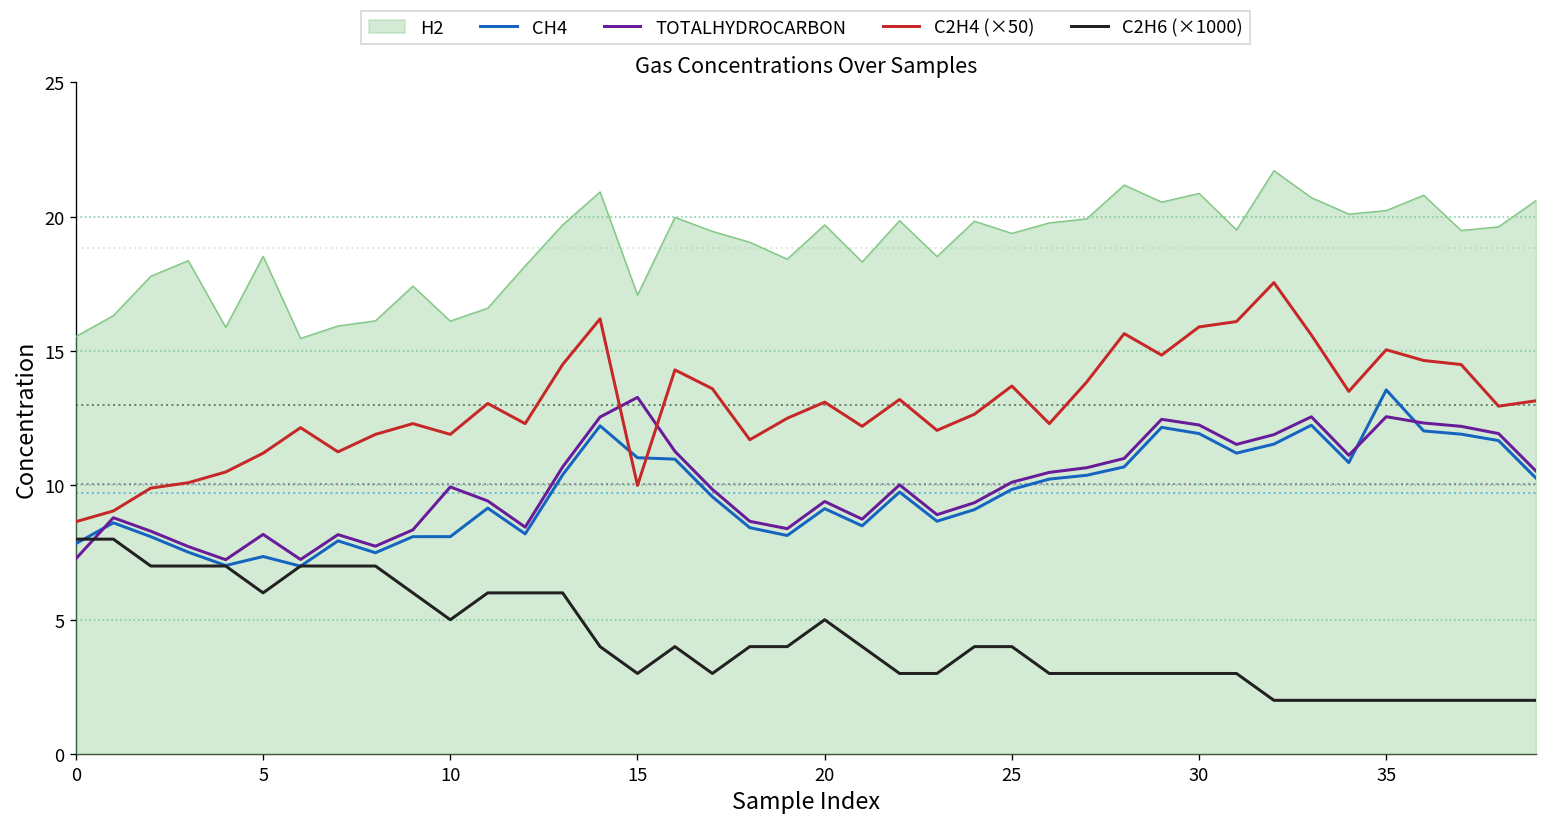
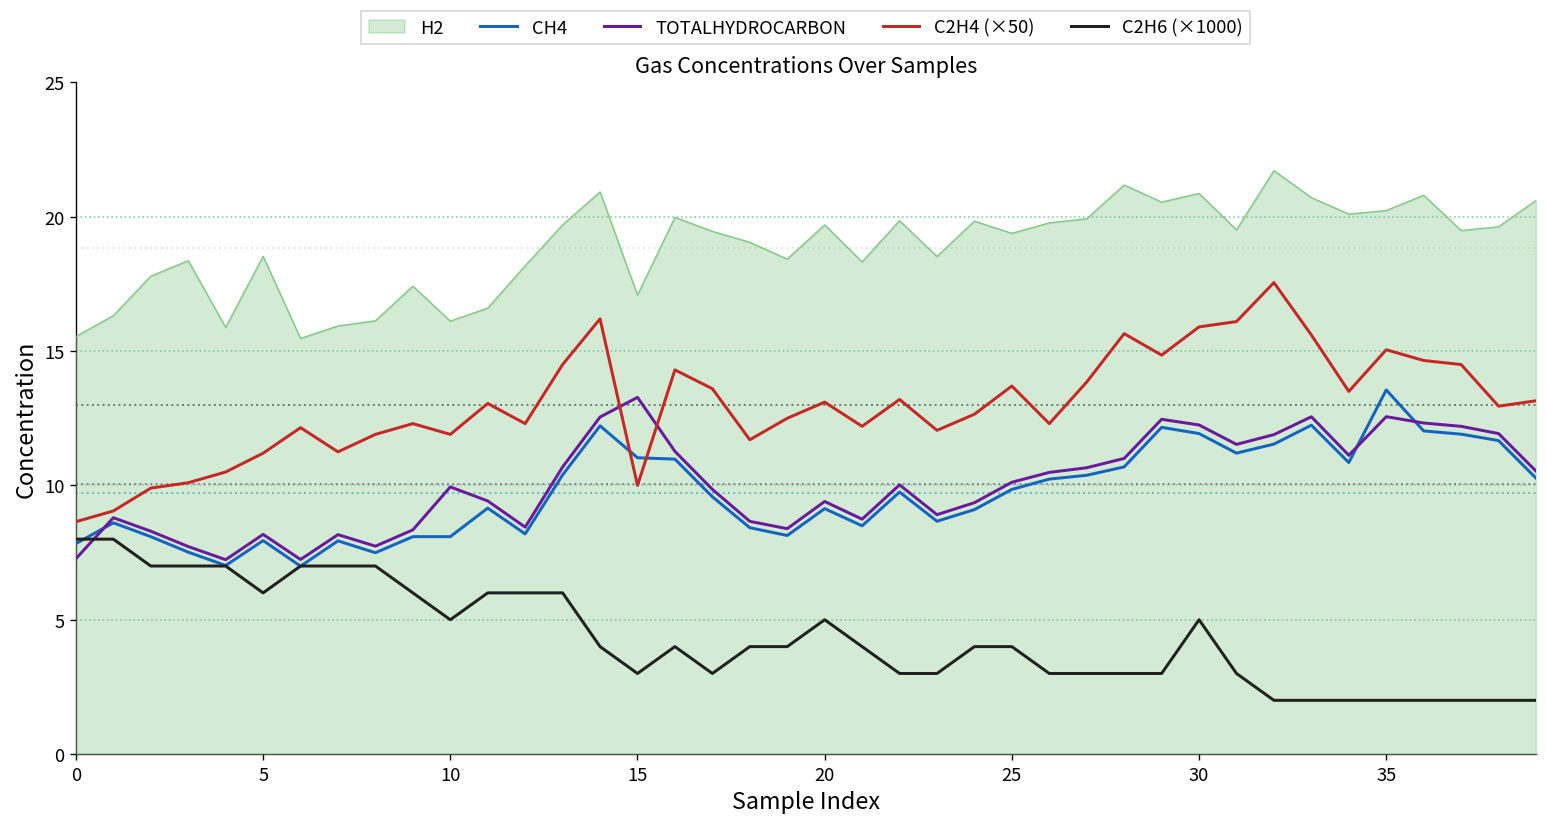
  {
    "H2": {
      "0": 15.5,
      "5": 18.5,
      "10": 16.1,
      "15": 17.1,
      "20": 19.7,
      "25": 19.4,
      "30": 20.9,
      "35": 20.2
    },
    "CH4": {
      "0": 7.8,
-     "5": 7.4,
+     "5": 7.9,
      "10": 8.1,
      "15": 11.0,
      "20": 9.1,
      "25": 9.9,
      "30": 11.9,
      "35": 13.6
    },
    "TOTALHYDROCARBON": {
      "0": 7.3,
      "5": 8.2,
      "10": 9.9,
      "15": 13.3,
      "20": 9.4,
      "25": 10.1,
      "30": 12.3,
      "35": 12.6
    },
    "C2H4 (×50)": {
      "0": 8.6,
      "5": 11.2,
      "10": 11.9,
      "15": 10.0,
      "20": 13.1,
      "25": 13.7,
      "30": 15.9,
      "35": 15.0
    },
    "C2H6 (×1000)": {
      "0": 8.0,
      "5": 6.0,
      "10": 5.0,
      "15": 3.0,
      "20": 5.0,
      "25": 4.0,
-     "30": 3.0,
+     "30": 5.0,
      "35": 2.0
    }
  }
